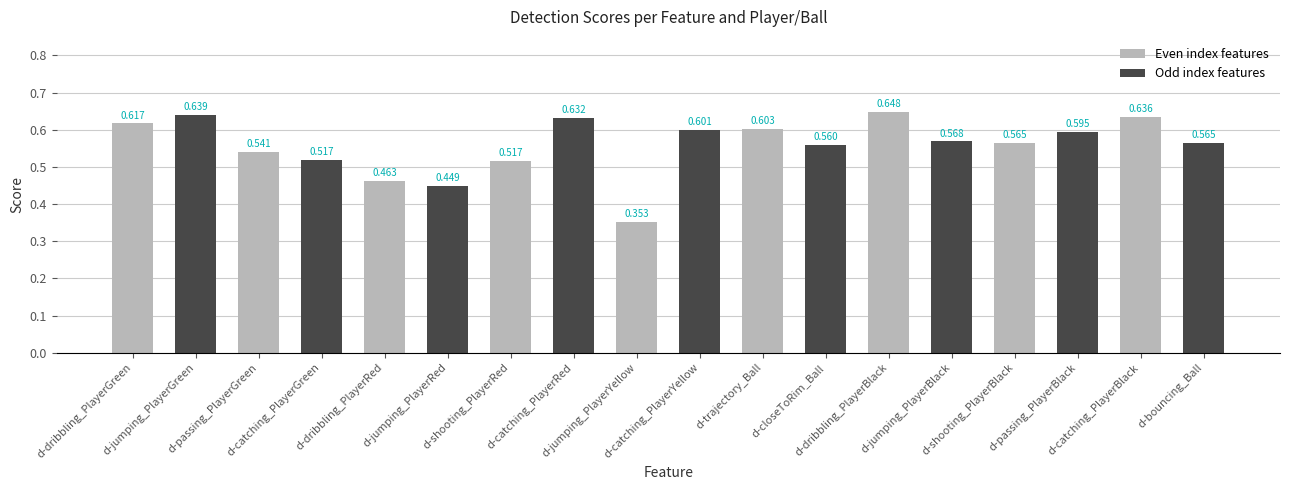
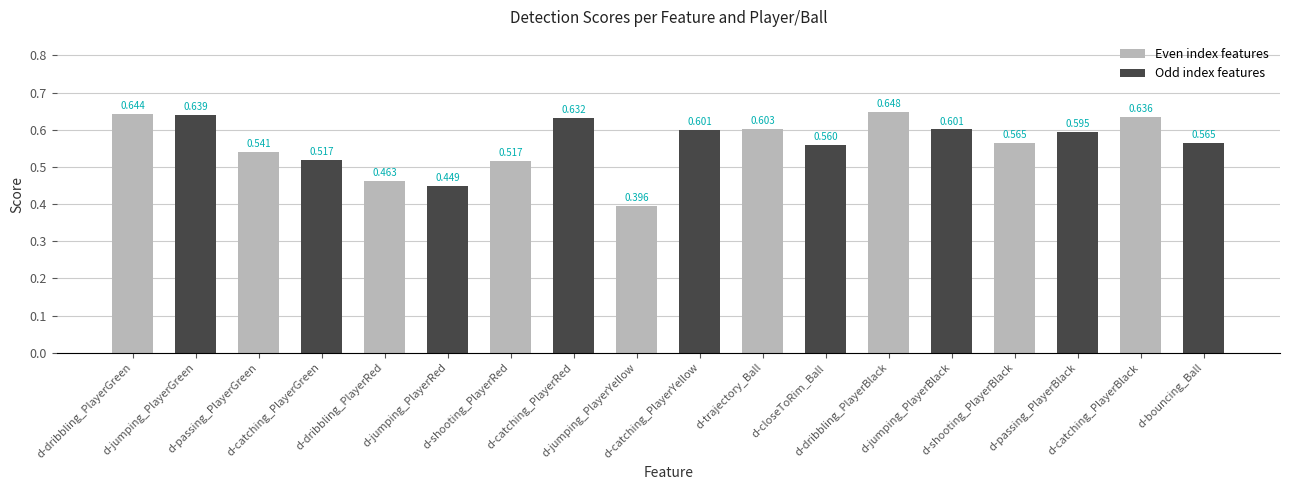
  {
-   "d-dribbling_PlayerGreen": 0.617,
+   "d-dribbling_PlayerGreen": 0.644,
    "d-jumping_PlayerGreen": 0.639,
    "d-passing_PlayerGreen": 0.541,
    "d-catching_PlayerGreen": 0.517,
    "d-dribbling_PlayerRed": 0.463,
    "d-jumping_PlayerRed": 0.449,
    "d-shooting_PlayerRed": 0.517,
    "d-catching_PlayerRed": 0.632,
-   "d-jumping_PlayerYellow": 0.353,
+   "d-jumping_PlayerYellow": 0.396,
    "d-catching_PlayerYellow": 0.601,
    "d-trajectory_Ball": 0.603,
    "d-closeToRim_Ball": 0.560,
    "d-dribbling_PlayerBlack": 0.648,
-   "d-jumping_PlayerBlack": 0.568,
+   "d-jumping_PlayerBlack": 0.601,
    "d-shooting_PlayerBlack": 0.565,
    "d-passing_PlayerBlack": 0.595,
    "d-catching_PlayerBlack": 0.636,
    "d-bouncing_Ball": 0.565
  }
